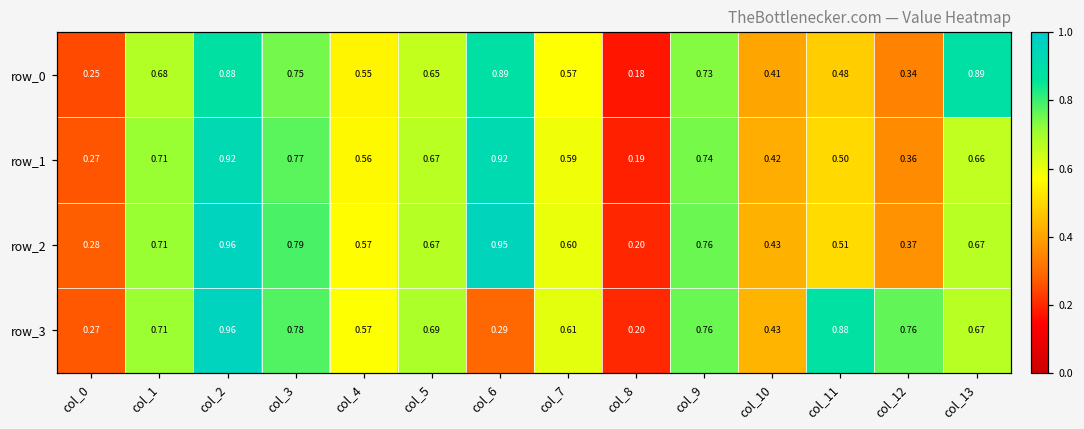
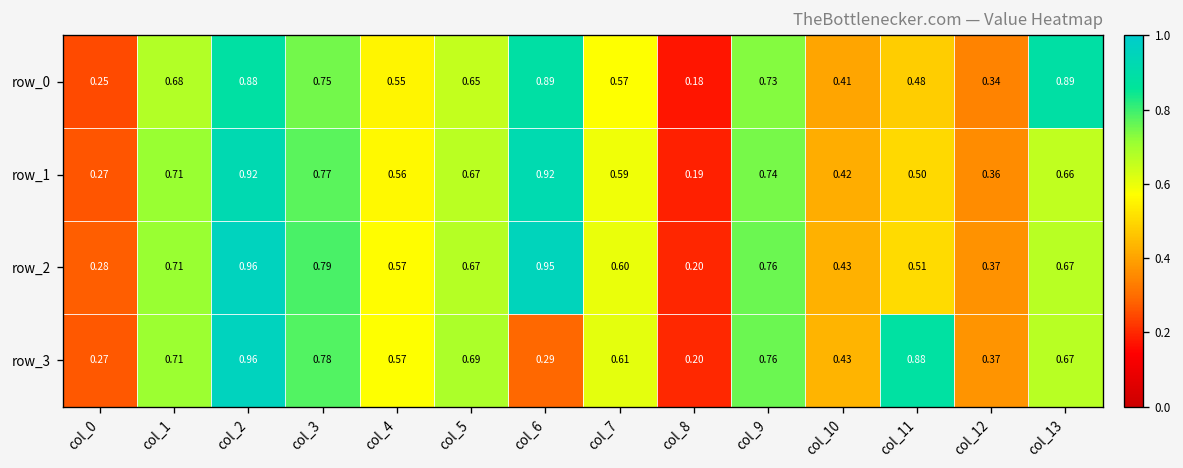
  {
    "row_0": {
      "col_0": 0.25,
      "col_1": 0.68,
      "col_2": 0.88,
      "col_3": 0.75,
      "col_4": 0.55,
      "col_5": 0.65,
      "col_6": 0.89,
      "col_7": 0.57,
      "col_8": 0.18,
      "col_9": 0.73,
      "col_10": 0.41,
      "col_11": 0.48,
      "col_12": 0.34,
      "col_13": 0.89
    },
    "row_1": {
      "col_0": 0.27,
      "col_1": 0.71,
      "col_2": 0.92,
      "col_3": 0.77,
      "col_4": 0.56,
      "col_5": 0.67,
      "col_6": 0.92,
      "col_7": 0.59,
      "col_8": 0.19,
      "col_9": 0.74,
      "col_10": 0.42,
      "col_11": 0.50,
      "col_12": 0.36,
      "col_13": 0.66
    },
    "row_2": {
      "col_0": 0.28,
      "col_1": 0.71,
      "col_2": 0.96,
      "col_3": 0.79,
      "col_4": 0.57,
      "col_5": 0.67,
      "col_6": 0.95,
      "col_7": 0.60,
      "col_8": 0.20,
      "col_9": 0.76,
      "col_10": 0.43,
      "col_11": 0.51,
      "col_12": 0.37,
      "col_13": 0.67
    },
    "row_3": {
      "col_0": 0.27,
      "col_1": 0.71,
      "col_2": 0.96,
      "col_3": 0.78,
      "col_4": 0.57,
      "col_5": 0.69,
      "col_6": 0.29,
      "col_7": 0.61,
      "col_8": 0.20,
      "col_9": 0.76,
      "col_10": 0.43,
      "col_11": 0.88,
-     "col_12": 0.76,
+     "col_12": 0.37,
      "col_13": 0.67
    }
  }
